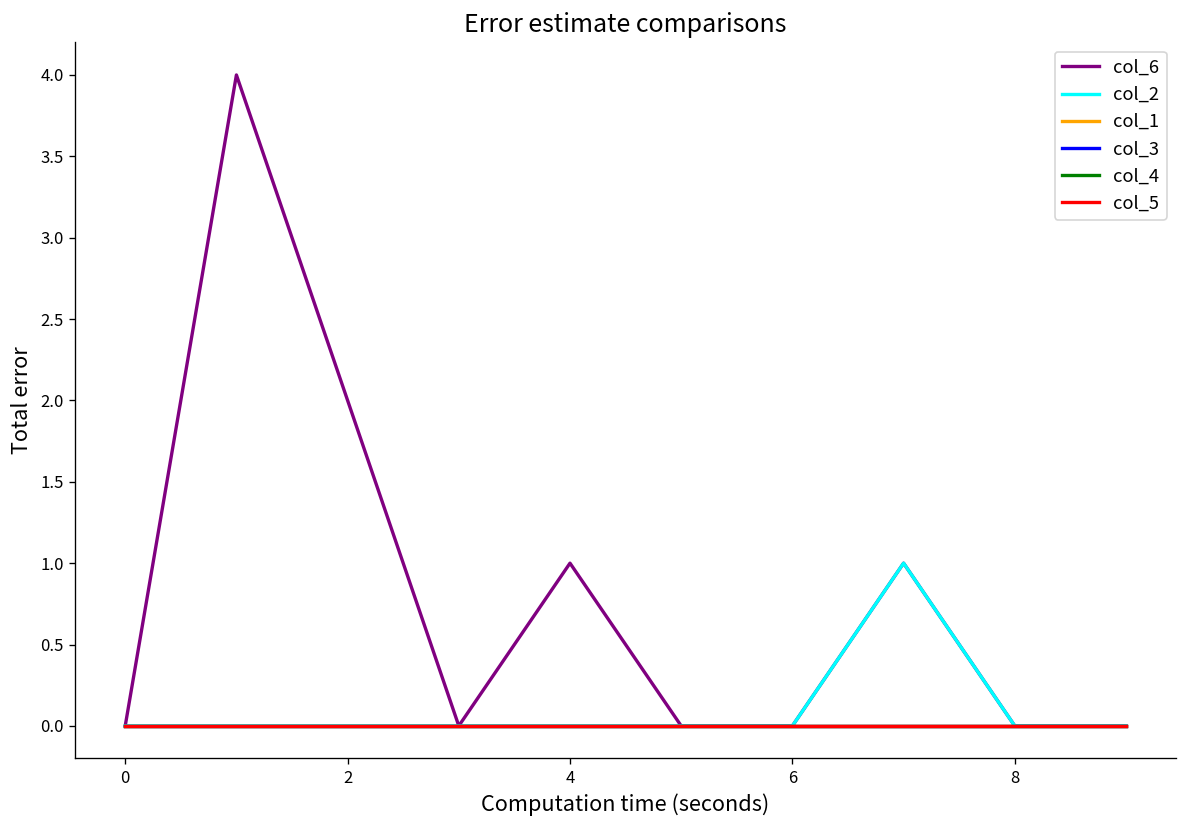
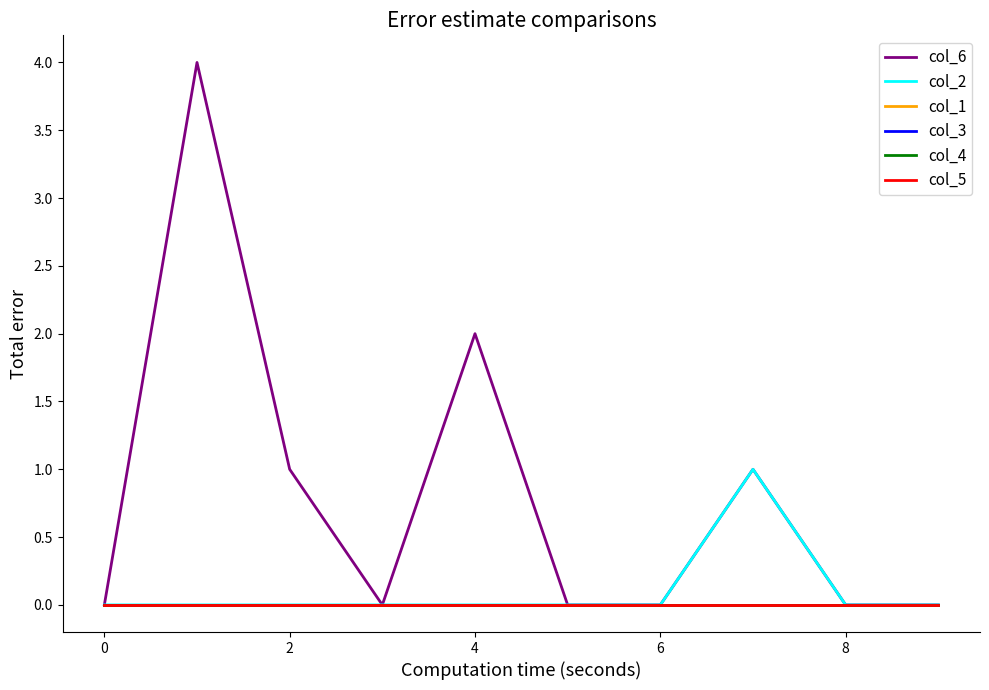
  {
    "col_6": {
-     "2": 2,
-     "4": 1
+     "2": 1,
+     "4": 2
    }
  }
